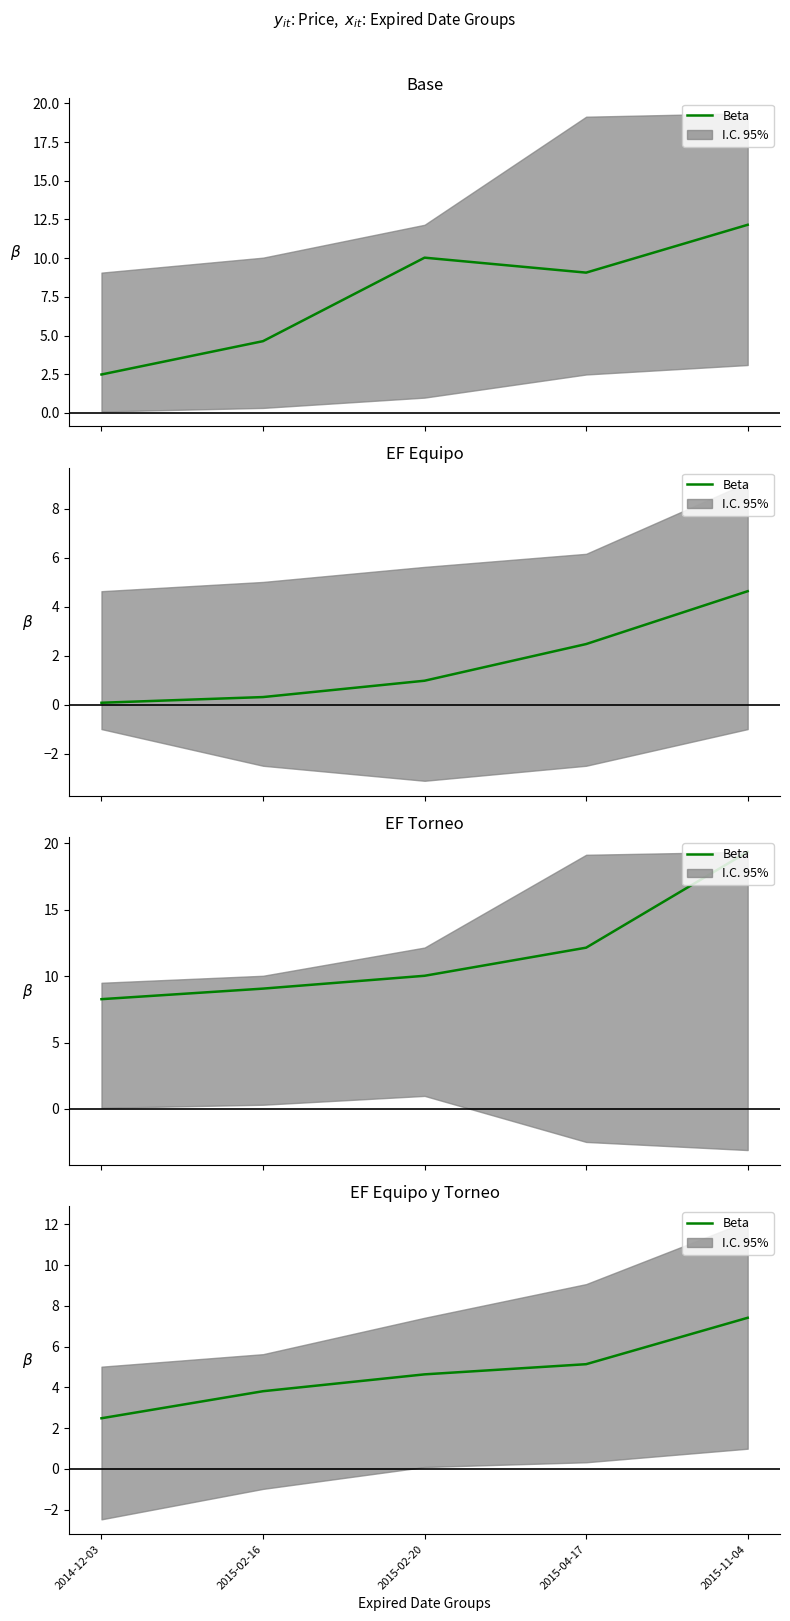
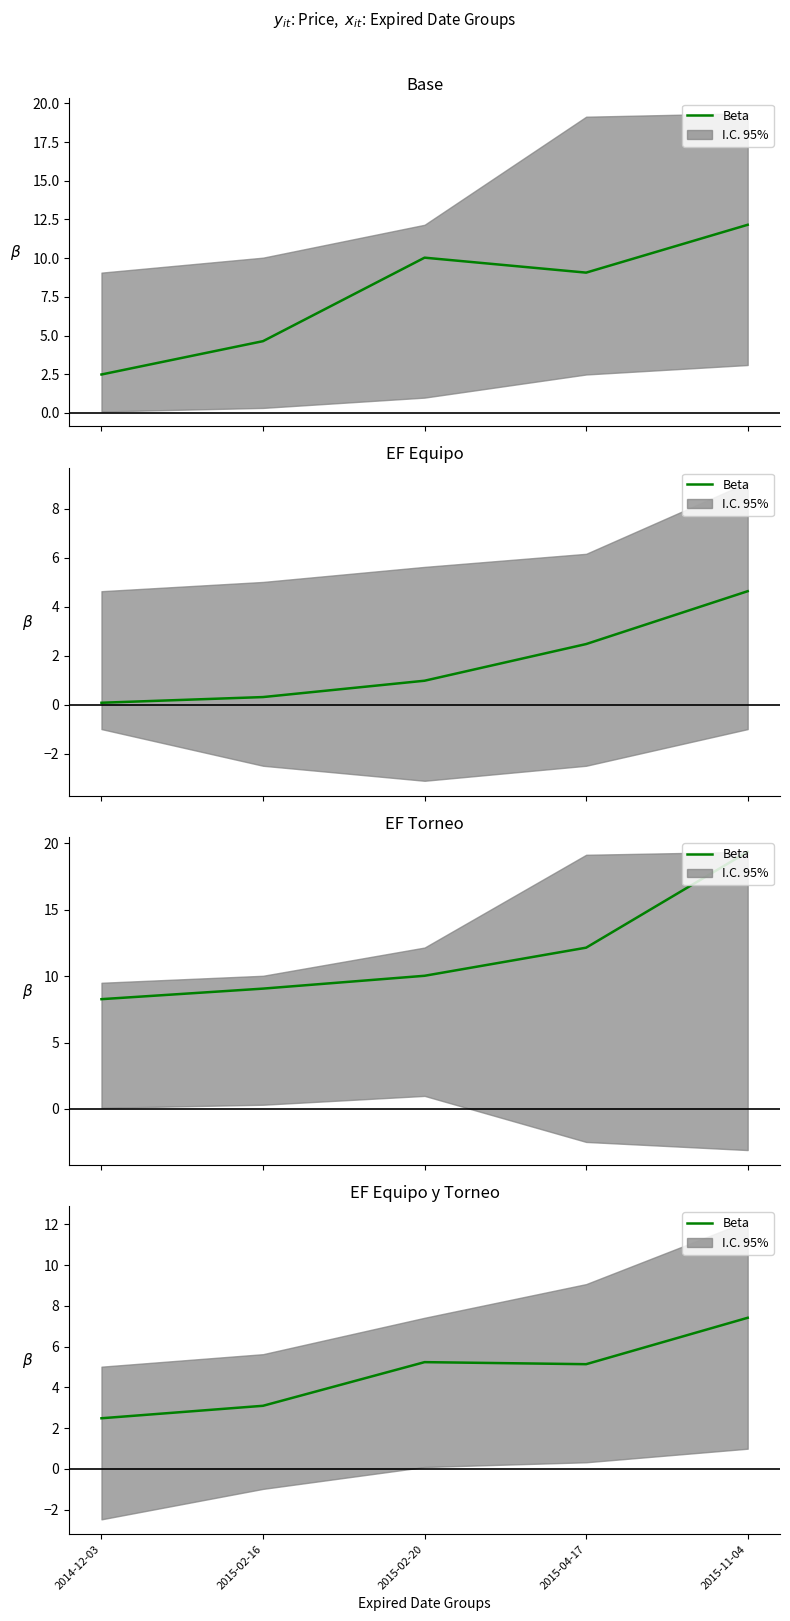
  {
    "EF Equipo y Torneo": {
      "Beta": {
        "2014-12-03": 2.5,
-       "2015-02-16": 3.8,
-       "2015-02-20": 4.6,
+       "2015-02-16": 3.1,
+       "2015-02-20": 5.2,
        "2015-04-17": 5.1,
        "2015-11-04": 7.4
      }
    }
  }
